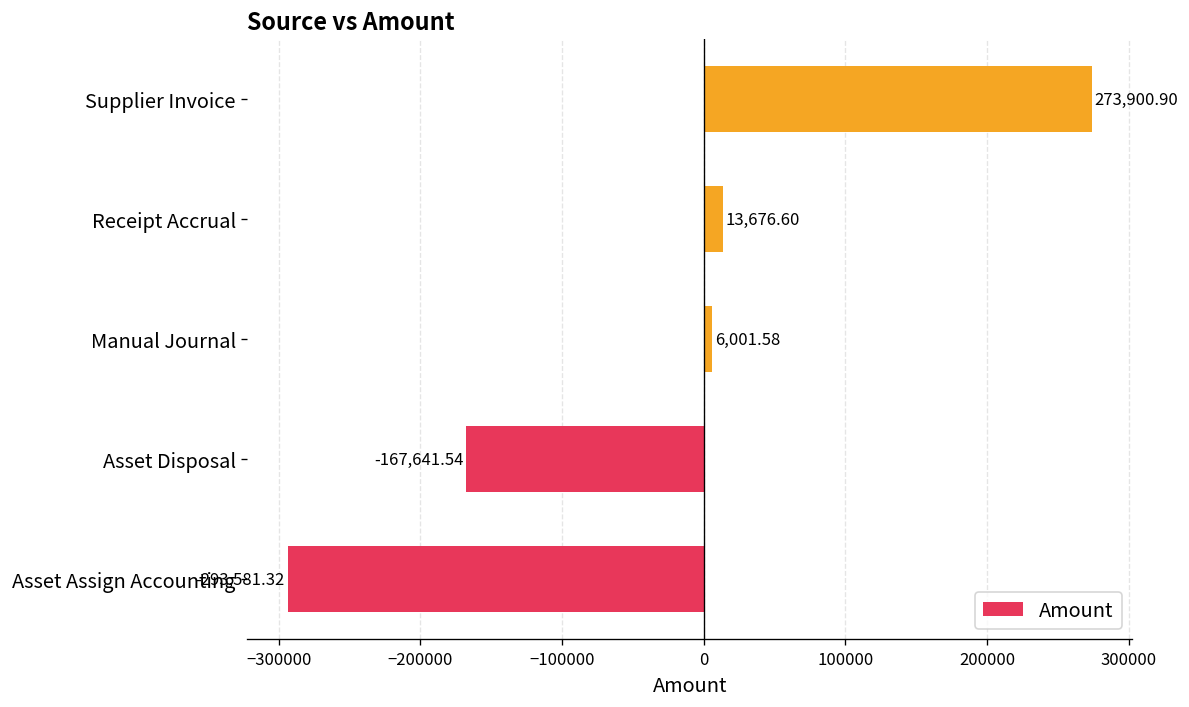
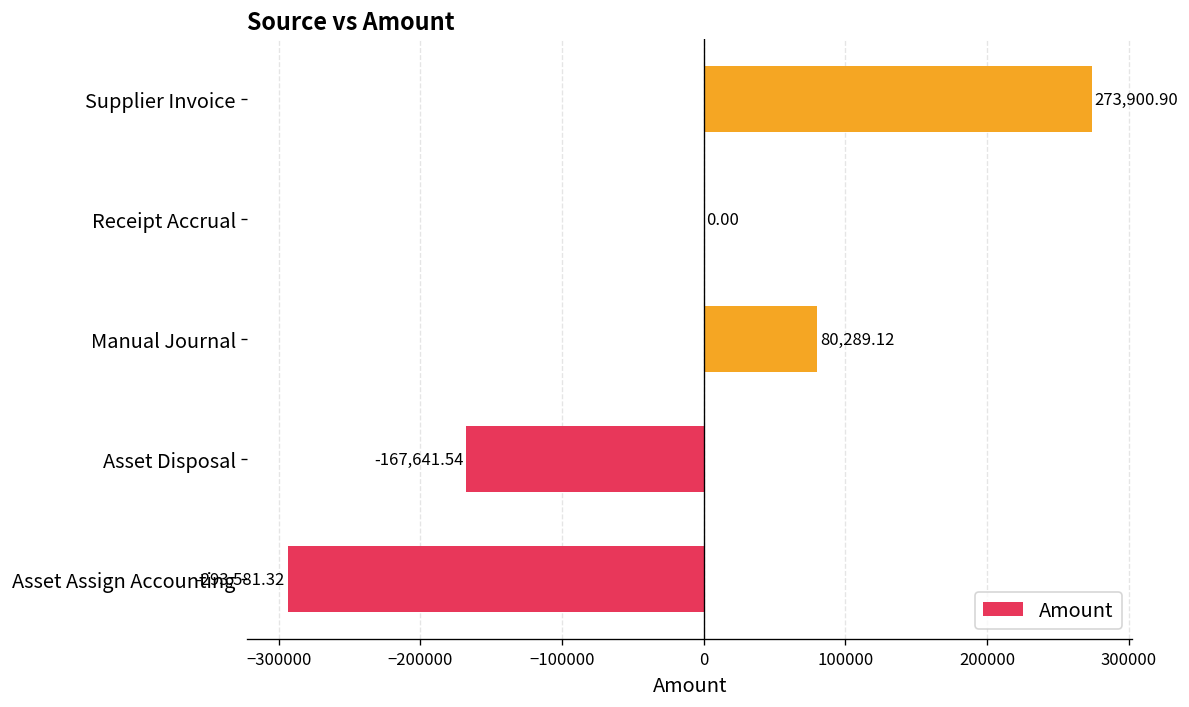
  {
    "Supplier Invoice": "273,900.90",
-   "Receipt Accrual": "13,676.60",
-   "Manual Journal": "6,001.58",
+   "Receipt Accrual": "0.00",
+   "Manual Journal": "80,289.12",
    "Asset Disposal": "-167,641.54",
    "Asset Assign Accounting": "-293,581.32"
  }
